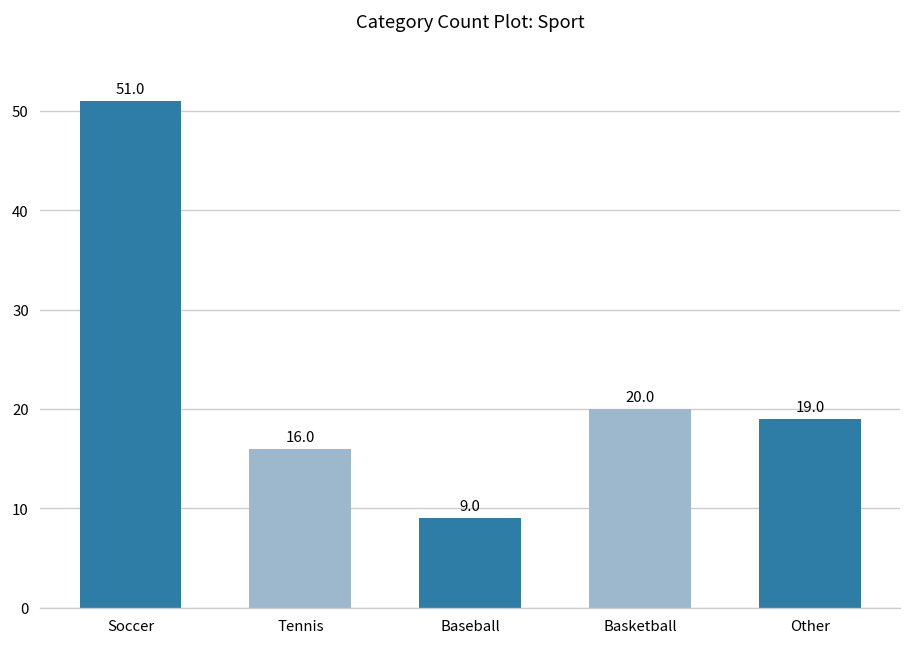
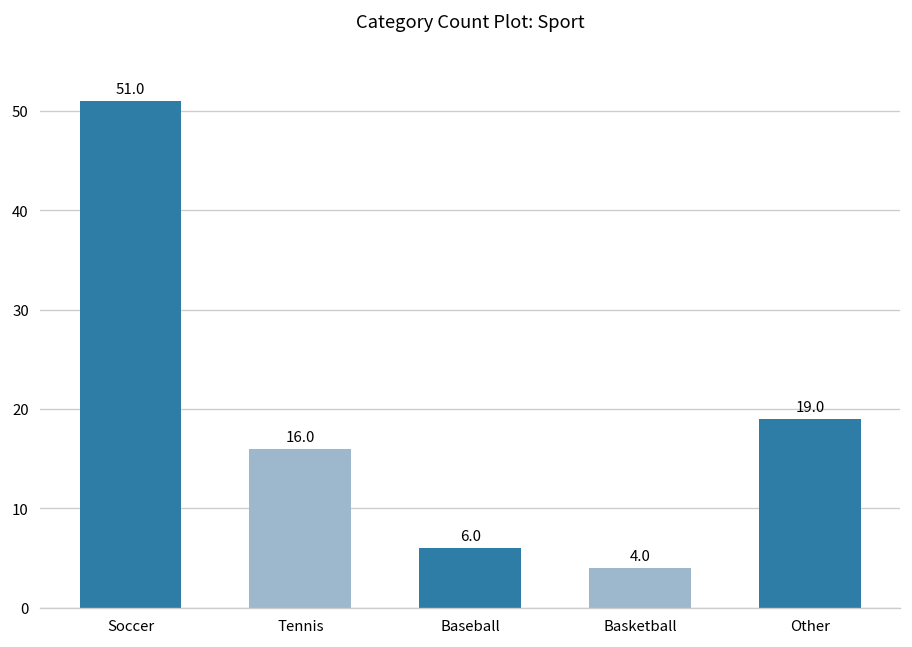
  {
    "Soccer": 51.0,
    "Tennis": 16.0,
-   "Baseball": 9.0,
-   "Basketball": 20.0,
+   "Baseball": 6.0,
+   "Basketball": 4.0,
    "Other": 19.0
  }
